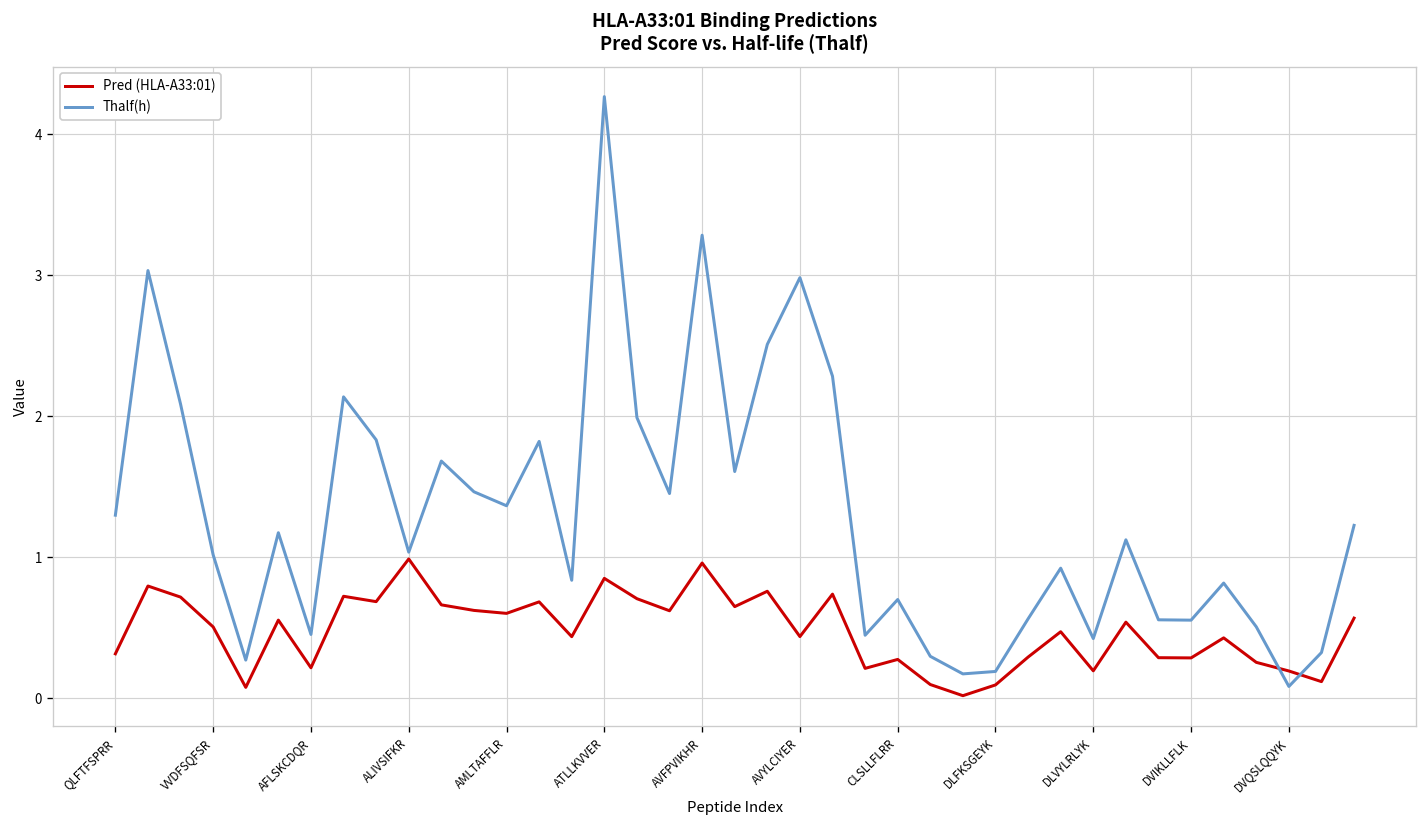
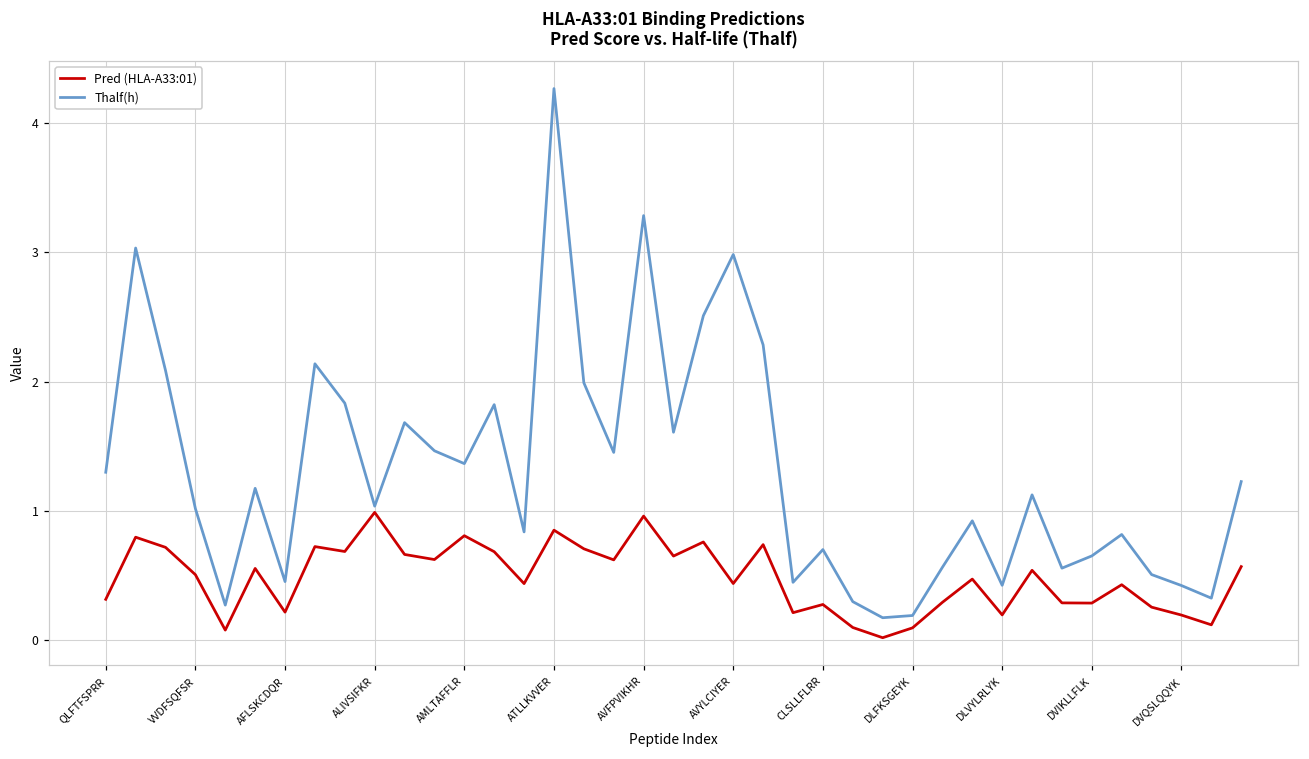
  {
    "Pred (HLA-A33:01)": {
      "QLFTFSPRR": 0.32,
      "VVDFSQFSR": 0.51,
      "AFLSKCDQR": 0.22,
      "ALIVSIFKR": 0.99,
-     "AMLTAFFLR": 0.60,
+     "AMLTAFFLR": 0.81,
      "ATLLKVVER": 0.85,
      "AVFPVIKHR": 0.96,
      "AVYLCIYER": 0.44,
      "CLSLLFLRR": 0.28,
      "DLFKSGEYK": 0.09,
      "DLVYLRLYK": 0.19,
      "DVIKLLFLK": 0.29,
      "DVQSLQQYK": 0.19
    },
    "Thalf(h)": {
      "QLFTFSPRR": 1.30,
      "VVDFSQFSR": 1.02,
      "AFLSKCDQR": 0.45,
      "ALIVSIFKR": 1.04,
      "AMLTAFFLR": 1.36,
      "ATLLKVVER": 4.27,
      "AVFPVIKHR": 3.28,
      "AVYLCIYER": 2.98,
      "CLSLLFLRR": 0.70,
      "DLFKSGEYK": 0.19,
      "DLVYLRLYK": 0.42,
-     "DVIKLLFLK": 0.55,
-     "DVQSLQQYK": 0.08
+     "DVIKLLFLK": 0.65,
+     "DVQSLQQYK": 0.42
    }
  }
